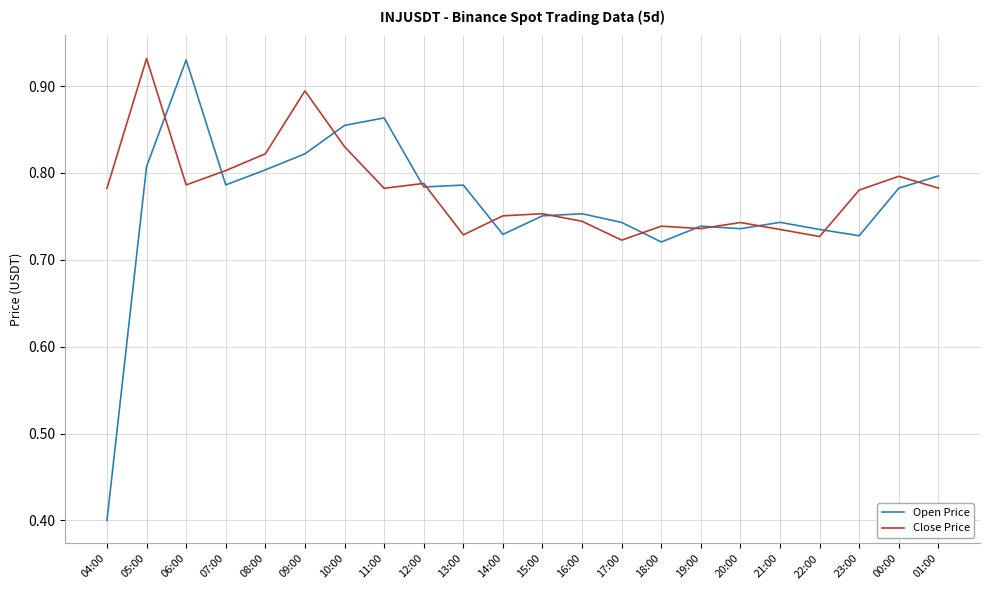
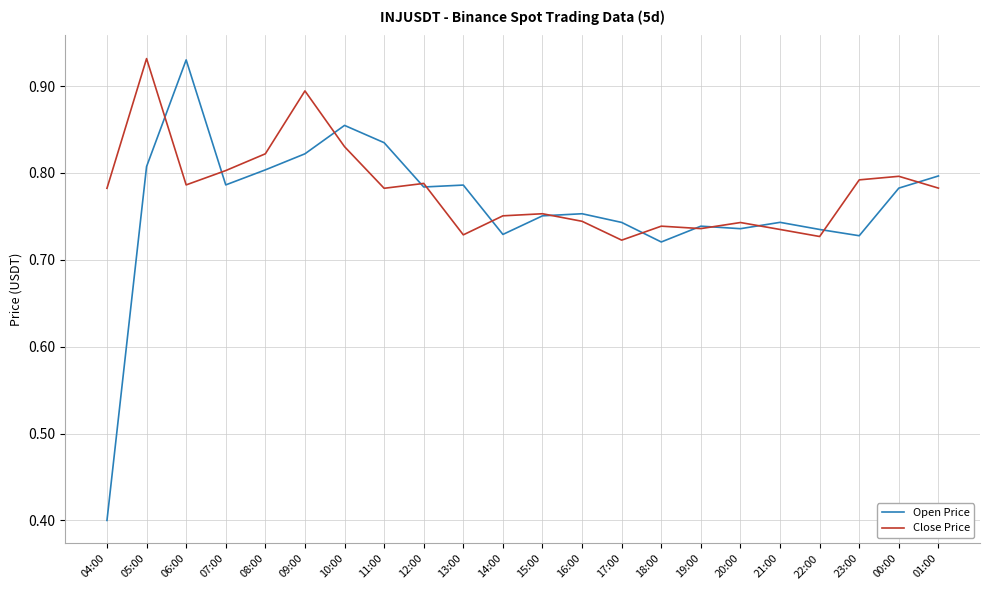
  {
    "Open Price": {
      "04:00": 0.40,
      "05:00": 0.81,
      "06:00": 0.93,
      "07:00": 0.79,
      "08:00": 0.80,
      "09:00": 0.82,
      "10:00": 0.85,
-     "11:00": 0.86,
+     "11:00": 0.83,
      "12:00": 0.78,
      "13:00": 0.79,
      "14:00": 0.73,
      "16:00": 0.75,
      "17:00": 0.74,
      "18:00": 0.72,
      "20:00": 0.74,
      "21:00": 0.74,
      "22:00": 0.73,
      "23:00": 0.73,
      "00:00": 0.78,
      "01:00": 0.80
    },
    "Close Price": {
      "04:00": 0.78,
      "05:00": 0.93,
      "06:00": 0.79,
      "07:00": 0.80,
      "08:00": 0.82,
      "09:00": 0.89,
      "10:00": 0.83,
      "11:00": 0.78,
      "12:00": 0.79,
      "13:00": 0.73,
      "14:00": 0.75,
      "16:00": 0.74,
      "17:00": 0.72,
      "18:00": 0.74,
      "20:00": 0.74,
      "21:00": 0.73,
      "22:00": 0.73,
-     "23:00": 0.78,
+     "23:00": 0.79,
      "00:00": 0.80,
      "01:00": 0.78
    }
  }
